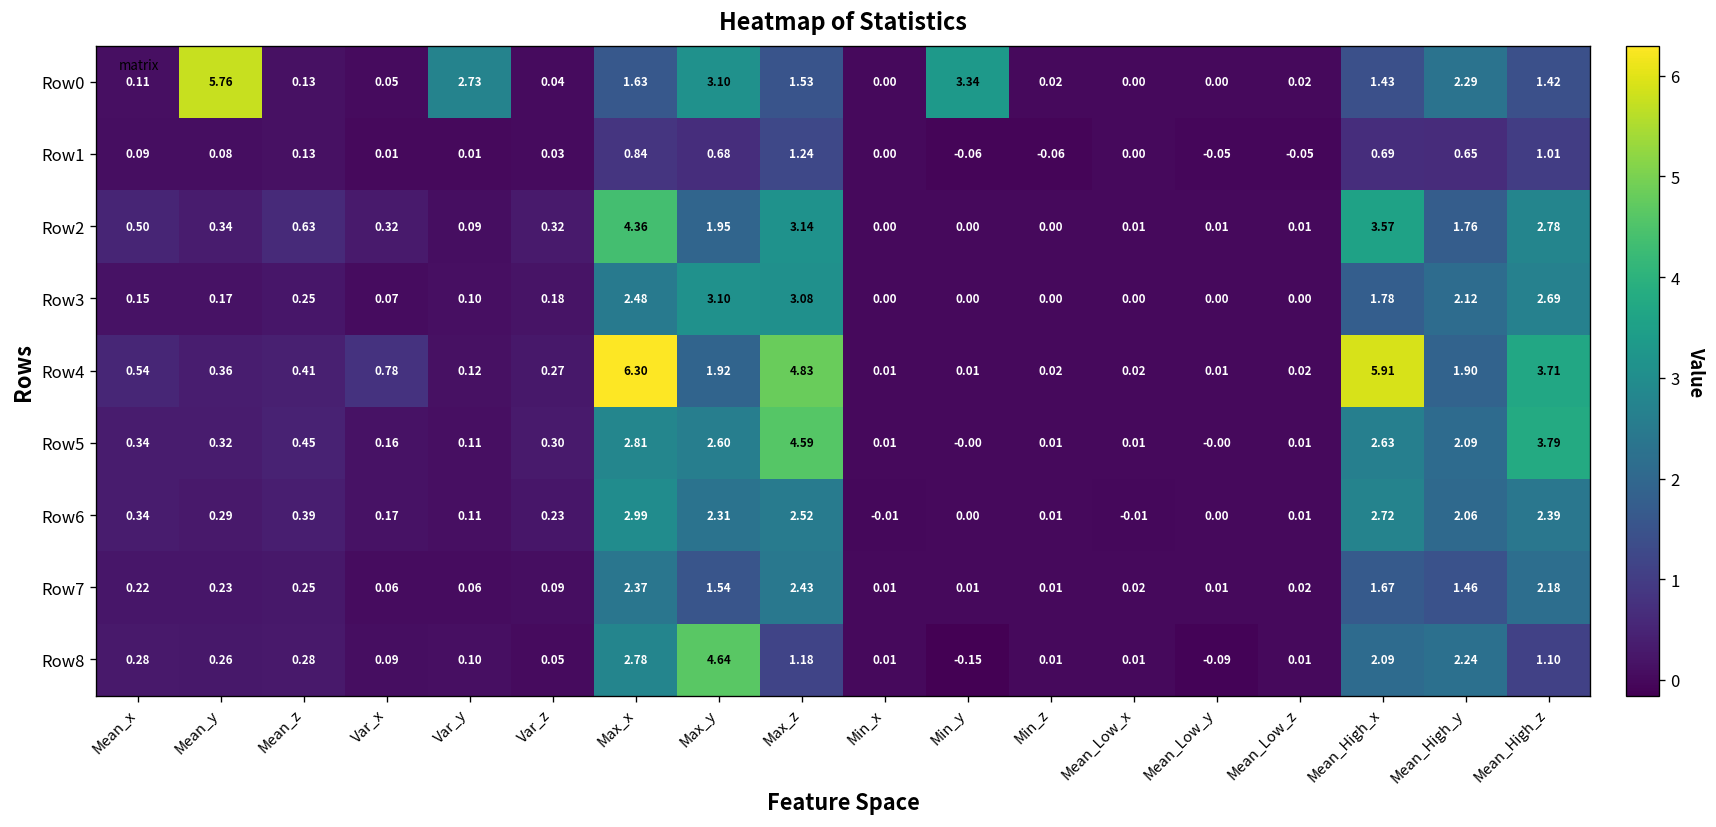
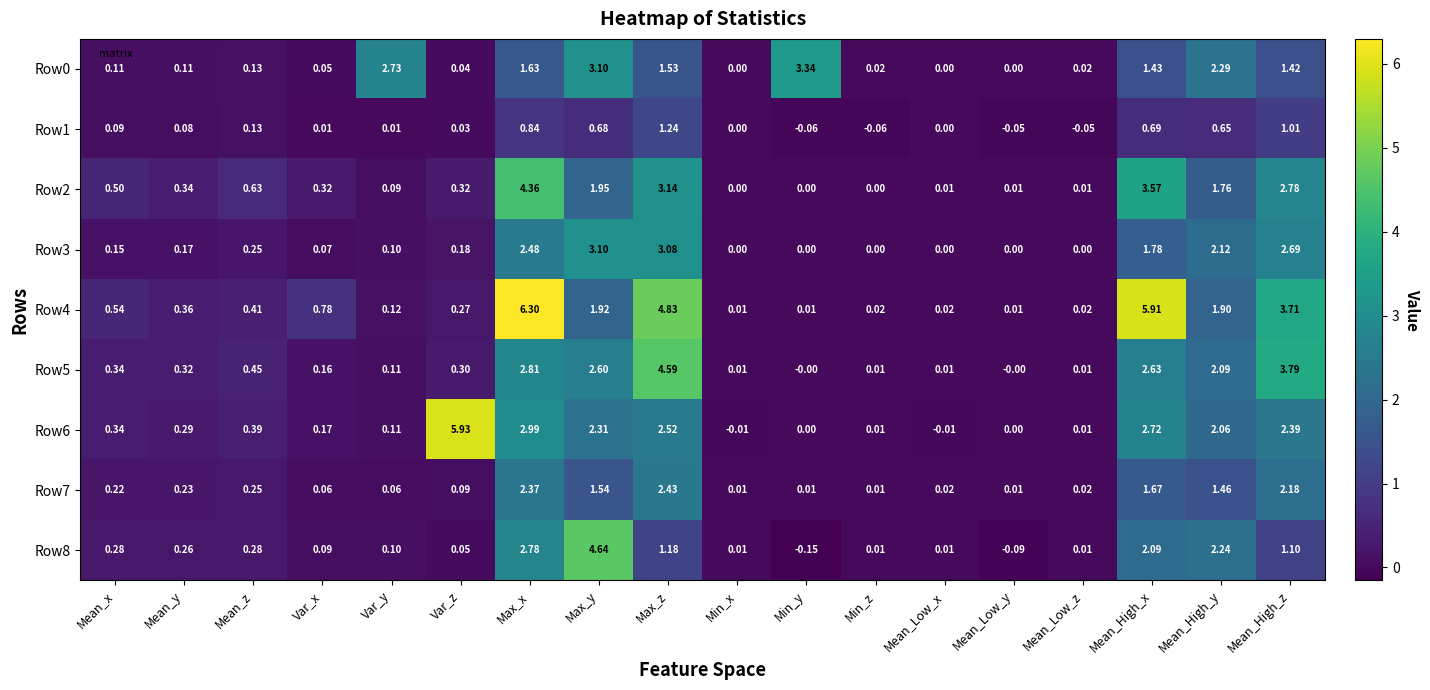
  {
    "Row0": {
      "Mean_x": 0.11,
-     "Mean_y": 5.76,
+     "Mean_y": 0.11,
      "Mean_z": 0.13,
      "Var_x": 0.05,
      "Var_y": 2.73,
      "Var_z": 0.04,
      "Max_x": 1.63,
      "Max_y": 3.10,
      "Max_z": 1.53,
      "Min_x": 0.00,
      "Min_y": 3.34,
      "Min_z": 0.02,
      "Mean_Low_x": 0.00,
      "Mean_Low_y": 0.00,
      "Mean_Low_z": 0.02,
      "Mean_High_x": 1.43,
      "Mean_High_y": 2.29,
      "Mean_High_z": 1.42
    },
    "Row1": {
      "Mean_x": 0.09,
      "Mean_y": 0.08,
      "Mean_z": 0.13,
      "Var_x": 0.01,
      "Var_y": 0.01,
      "Var_z": 0.03,
      "Max_x": 0.84,
      "Max_y": 0.68,
      "Max_z": 1.24,
      "Min_x": 0.00,
      "Min_y": -0.06,
      "Min_z": -0.06,
      "Mean_Low_x": 0.00,
      "Mean_Low_y": -0.05,
      "Mean_Low_z": -0.05,
      "Mean_High_x": 0.69,
      "Mean_High_y": 0.65,
      "Mean_High_z": 1.01
    },
    "Row2": {
      "Mean_x": 0.50,
      "Mean_y": 0.34,
      "Mean_z": 0.63,
      "Var_x": 0.32,
      "Var_y": 0.09,
      "Var_z": 0.32,
      "Max_x": 4.36,
      "Max_y": 1.95,
      "Max_z": 3.14,
      "Min_x": 0.00,
      "Min_y": 0.00,
      "Min_z": 0.00,
      "Mean_Low_x": 0.01,
      "Mean_Low_y": 0.01,
      "Mean_Low_z": 0.01,
      "Mean_High_x": 3.57,
      "Mean_High_y": 1.76,
      "Mean_High_z": 2.78
    },
    "Row3": {
      "Mean_x": 0.15,
      "Mean_y": 0.17,
      "Mean_z": 0.25,
      "Var_x": 0.07,
      "Var_y": 0.10,
      "Var_z": 0.18,
      "Max_x": 2.48,
      "Max_y": 3.10,
      "Max_z": 3.08,
      "Min_x": 0.00,
      "Min_y": 0.00,
      "Min_z": 0.00,
      "Mean_Low_x": 0.00,
      "Mean_Low_y": 0.00,
      "Mean_Low_z": 0.00,
      "Mean_High_x": 1.78,
      "Mean_High_y": 2.12,
      "Mean_High_z": 2.69
    },
    "Row4": {
      "Mean_x": 0.54,
      "Mean_y": 0.36,
      "Mean_z": 0.41,
      "Var_x": 0.78,
      "Var_y": 0.12,
      "Var_z": 0.27,
      "Max_x": 6.30,
      "Max_y": 1.92,
      "Max_z": 4.83,
      "Min_x": 0.01,
      "Min_y": 0.01,
      "Min_z": 0.02,
      "Mean_Low_x": 0.02,
      "Mean_Low_y": 0.01,
      "Mean_Low_z": 0.02,
      "Mean_High_x": 5.91,
      "Mean_High_y": 1.90,
      "Mean_High_z": 3.71
    },
    "Row5": {
      "Mean_x": 0.34,
      "Mean_y": 0.32,
      "Mean_z": 0.45,
      "Var_x": 0.16,
      "Var_y": 0.11,
      "Var_z": 0.30,
      "Max_x": 2.81,
      "Max_y": 2.60,
      "Max_z": 4.59,
      "Min_x": 0.01,
      "Min_y": -0.00,
      "Min_z": 0.01,
      "Mean_Low_x": 0.01,
      "Mean_Low_y": -0.00,
      "Mean_Low_z": 0.01,
      "Mean_High_x": 2.63,
      "Mean_High_y": 2.09,
      "Mean_High_z": 3.79
    },
    "Row6": {
      "Mean_x": 0.34,
      "Mean_y": 0.29,
      "Mean_z": 0.39,
      "Var_x": 0.17,
      "Var_y": 0.11,
-     "Var_z": 0.23,
+     "Var_z": 5.93,
      "Max_x": 2.99,
      "Max_y": 2.31,
      "Max_z": 2.52,
      "Min_x": -0.01,
      "Min_y": 0.00,
      "Min_z": 0.01,
      "Mean_Low_x": -0.01,
      "Mean_Low_y": 0.00,
      "Mean_Low_z": 0.01,
      "Mean_High_x": 2.72,
      "Mean_High_y": 2.06,
      "Mean_High_z": 2.39
    },
    "Row7": {
      "Mean_x": 0.22,
      "Mean_y": 0.23,
      "Mean_z": 0.25,
      "Var_x": 0.06,
      "Var_y": 0.06,
      "Var_z": 0.09,
      "Max_x": 2.37,
      "Max_y": 1.54,
      "Max_z": 2.43,
      "Min_x": 0.01,
      "Min_y": 0.01,
      "Min_z": 0.01,
      "Mean_Low_x": 0.02,
      "Mean_Low_y": 0.01,
      "Mean_Low_z": 0.02,
      "Mean_High_x": 1.67,
      "Mean_High_y": 1.46,
      "Mean_High_z": 2.18
    },
    "Row8": {
      "Mean_x": 0.28,
      "Mean_y": 0.26,
      "Mean_z": 0.28,
      "Var_x": 0.09,
      "Var_y": 0.10,
      "Var_z": 0.05,
      "Max_x": 2.78,
      "Max_y": 4.64,
      "Max_z": 1.18,
      "Min_x": 0.01,
      "Min_y": -0.15,
      "Min_z": 0.01,
      "Mean_Low_x": 0.01,
      "Mean_Low_y": -0.09,
      "Mean_Low_z": 0.01,
      "Mean_High_x": 2.09,
      "Mean_High_y": 2.24,
      "Mean_High_z": 1.10
    }
  }
